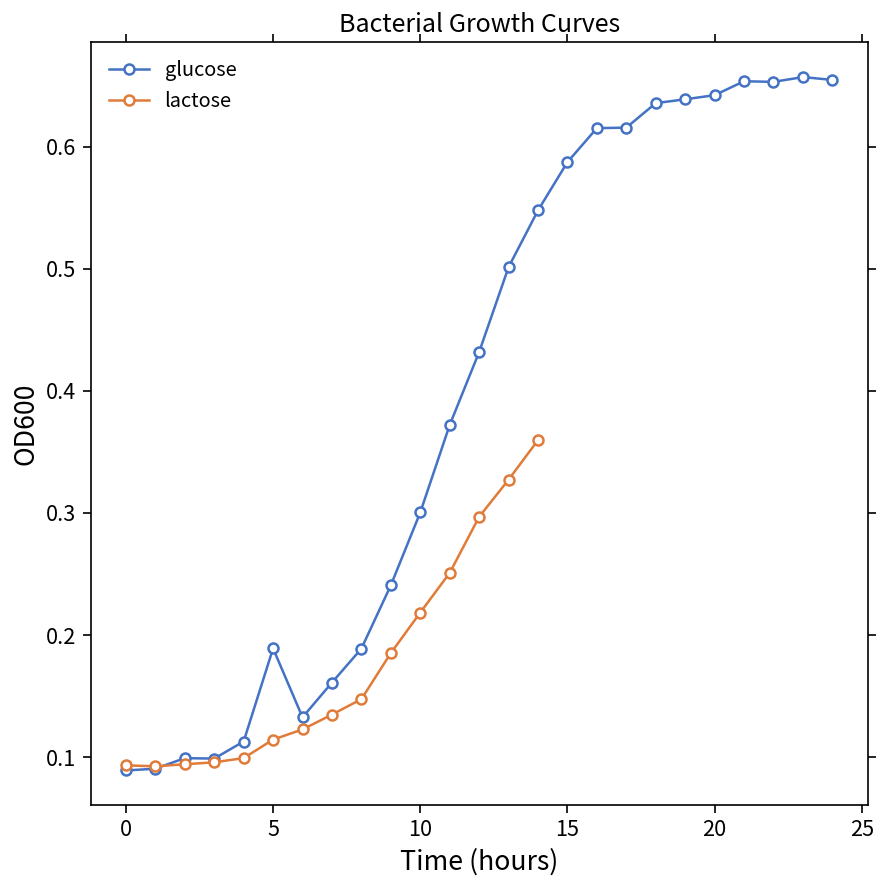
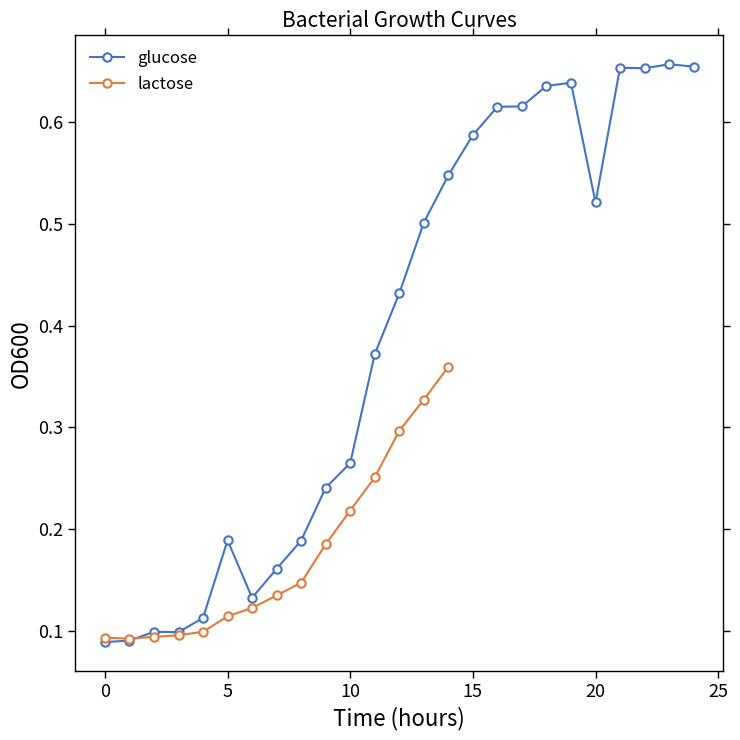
  {
    "glucose": {
      "0": 0.089,
      "5": 0.189,
-     "10": 0.300,
+     "10": 0.265,
      "15": 0.587,
-     "20": 0.642
+     "20": 0.521
    },
    "lactose": {
      "0": 0.093,
      "5": 0.114,
      "10": 0.218
    }
  }
